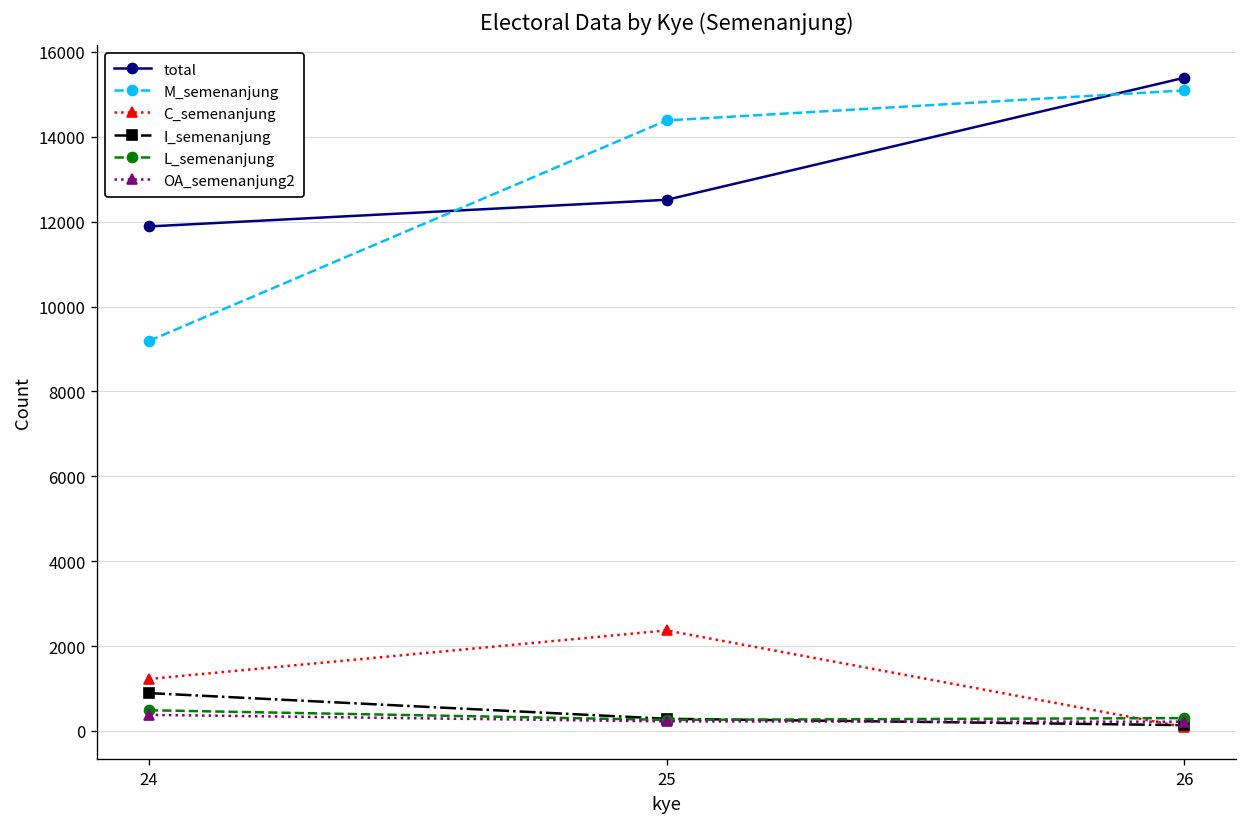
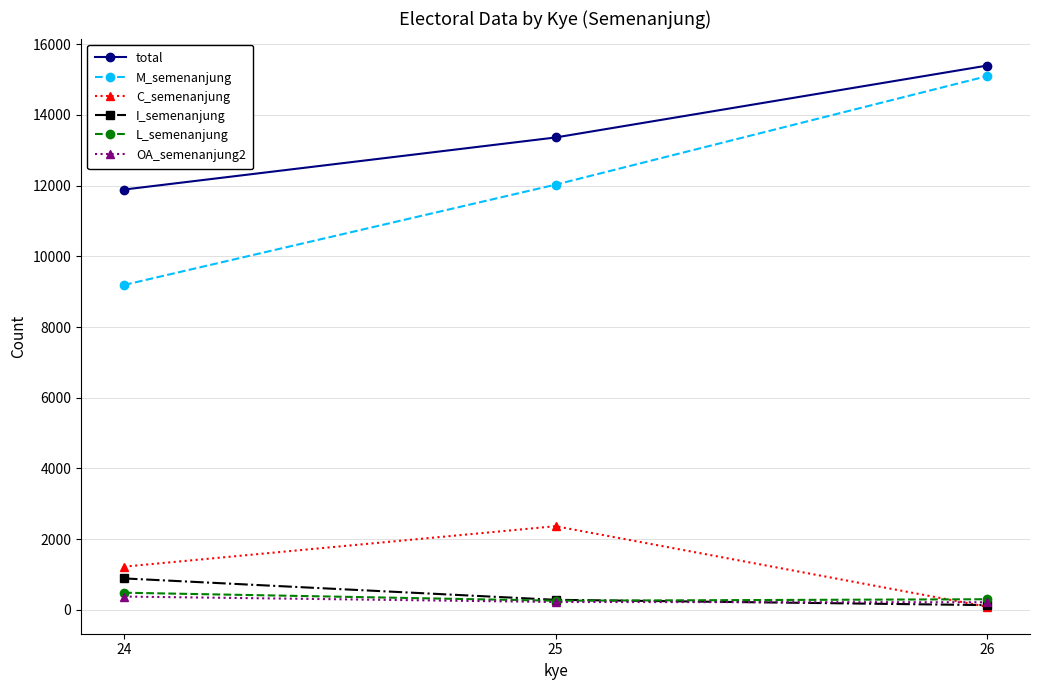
  {
    "total": {
      "24": 11900,
-     "25": 12500,
+     "25": 13400,
      "26": 15400
    },
    "M_semenanjung": {
      "24": 9200,
-     "25": 14400,
+     "25": 12000,
      "26": 15100
    },
    "C_semenanjung": {
      "24": 1200,
      "25": 2400
    },
    "I_semenanjung": {
      "24": 900
    },
    "L_semenanjung": {
      "24": 500,
      "26": 300
    },
    "OA_semenanjung2": {
      "24": 400,
      "26": 200
    }
  }
